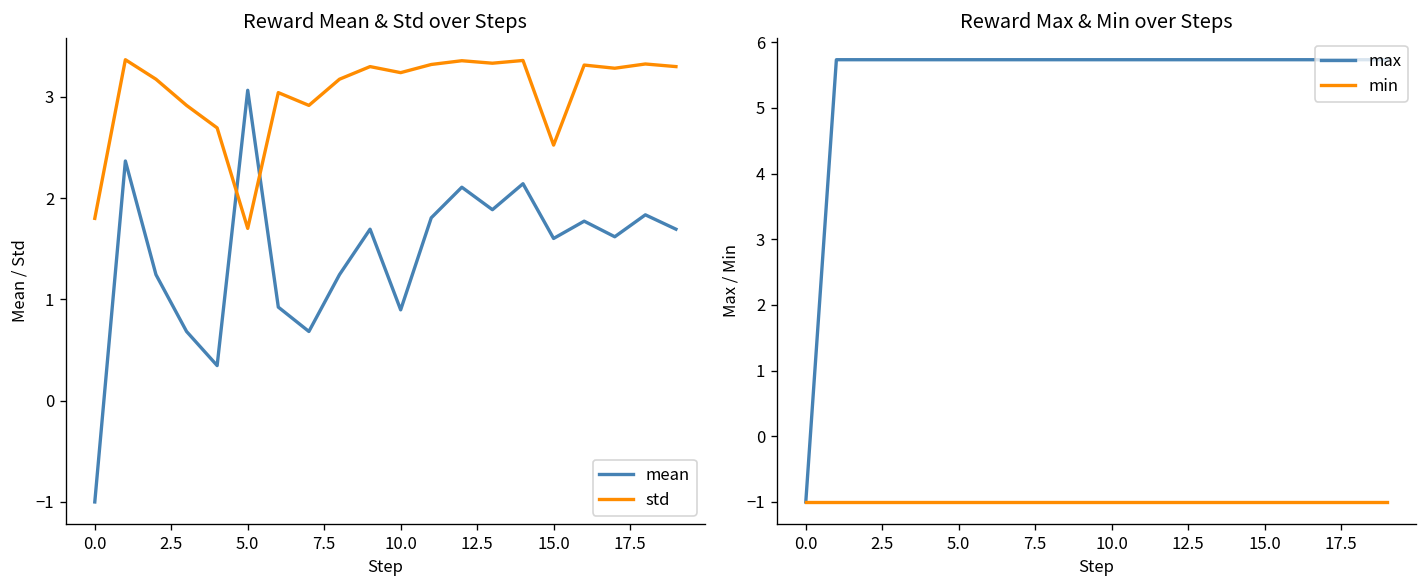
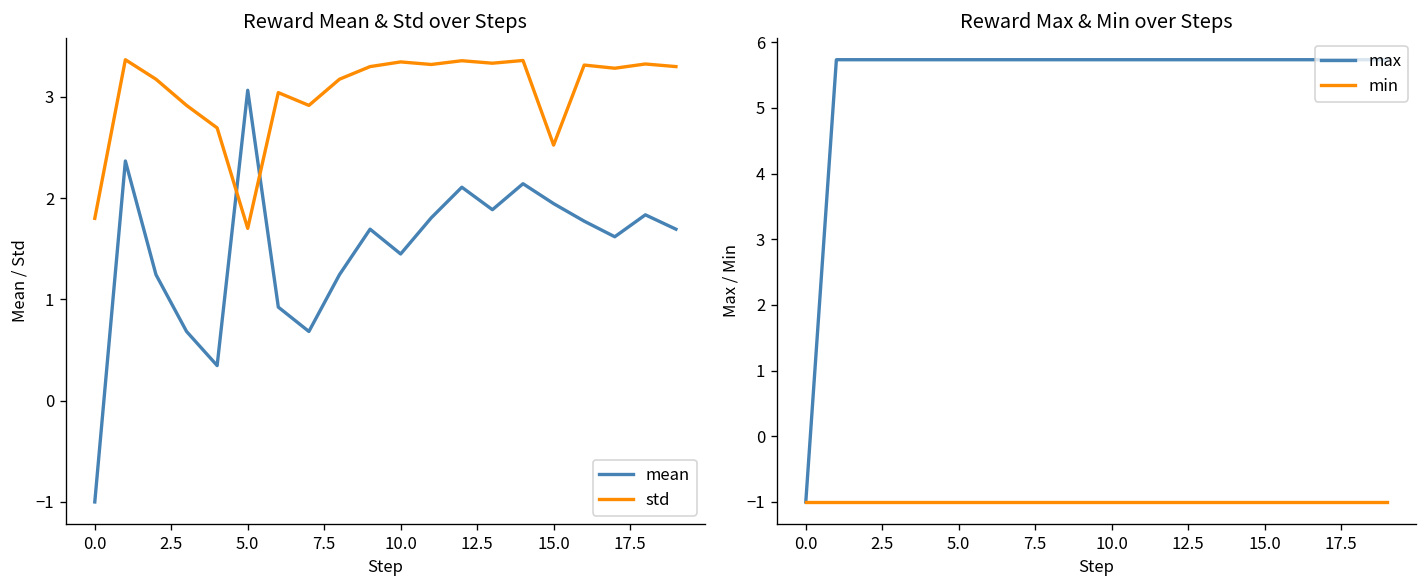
  {
    "Reward Mean & Std over Steps": {
      "mean": {
        "0.0": -1.0,
        "5.0": 3.1,
-       "10.0": 0.9,
-       "15.0": 1.6
+       "10.0": 1.4,
+       "15.0": 1.9
      },
      "std": {
        "0.0": 1.8,
        "5.0": 1.7,
-       "10.0": 3.2,
+       "10.0": 3.3,
        "15.0": 2.5
      }
    },
    "Reward Max & Min over Steps": {
      "max": {
        "5.0": 5.7,
        "10.0": 5.7,
        "15.0": 5.7
      },
      "min": {
        "5.0": -1.0,
        "10.0": -1.0,
        "15.0": -1.0
      }
    }
  }
